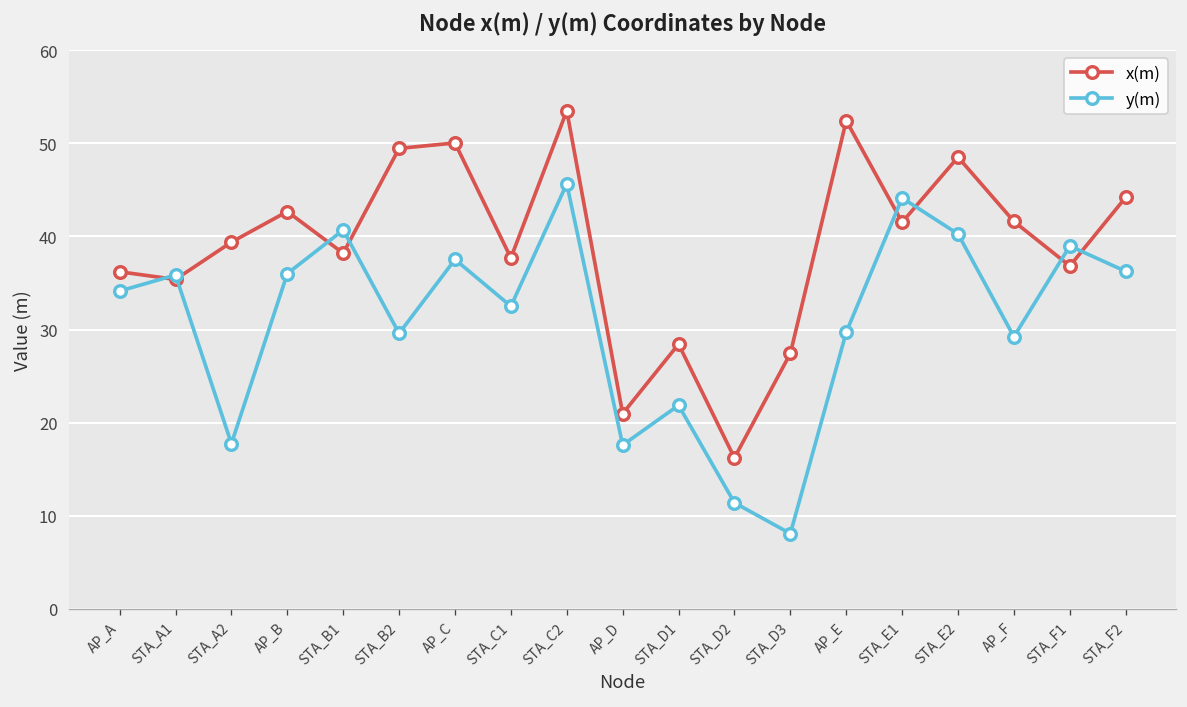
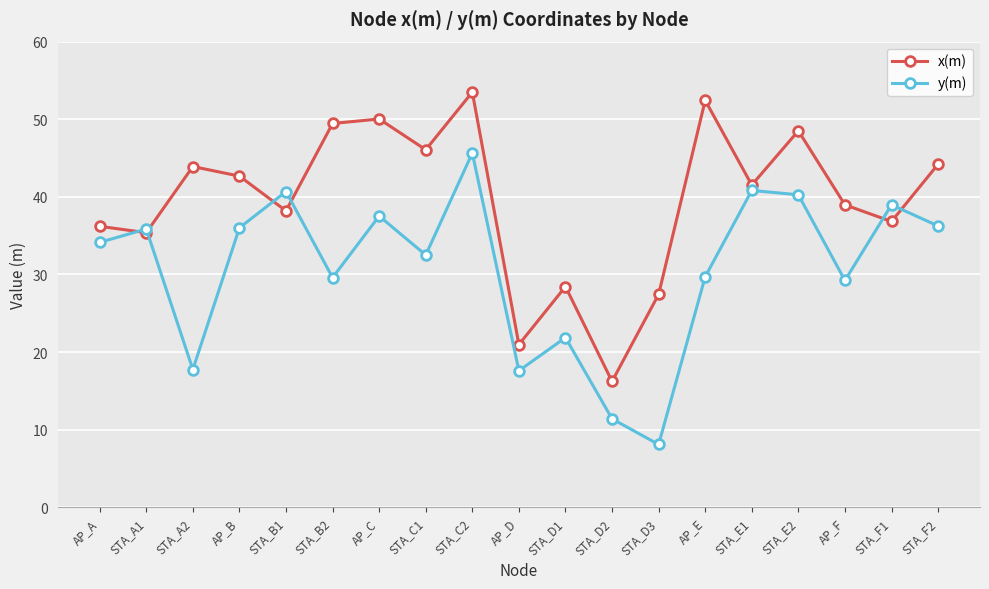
  {
    "x(m)": {
      "AP_A": 36,
      "STA_A1": 35,
-     "STA_A2": 39,
+     "STA_A2": 44,
      "AP_B": 43,
      "STA_B1": 38,
      "STA_B2": 49,
      "AP_C": 50,
-     "STA_C1": 38,
+     "STA_C1": 46,
      "STA_C2": 53,
      "AP_D": 21,
      "STA_D1": 28,
      "STA_D2": 16,
      "STA_D3": 27,
      "AP_E": 52,
      "STA_E1": 42,
      "STA_E2": 49,
-     "AP_F": 42,
+     "AP_F": 39,
      "STA_F1": 37,
      "STA_F2": 44
    },
    "y(m)": {
      "AP_A": 34,
      "STA_A1": 36,
      "STA_A2": 18,
      "AP_B": 36,
      "STA_B1": 41,
      "STA_B2": 30,
      "AP_C": 38,
      "STA_C1": 33,
      "STA_C2": 46,
      "AP_D": 18,
      "STA_D1": 22,
      "STA_D2": 11,
      "STA_D3": 8,
      "AP_E": 30,
-     "STA_E1": 44,
+     "STA_E1": 41,
      "STA_E2": 40,
      "AP_F": 29,
      "STA_F1": 39,
      "STA_F2": 36
    }
  }
